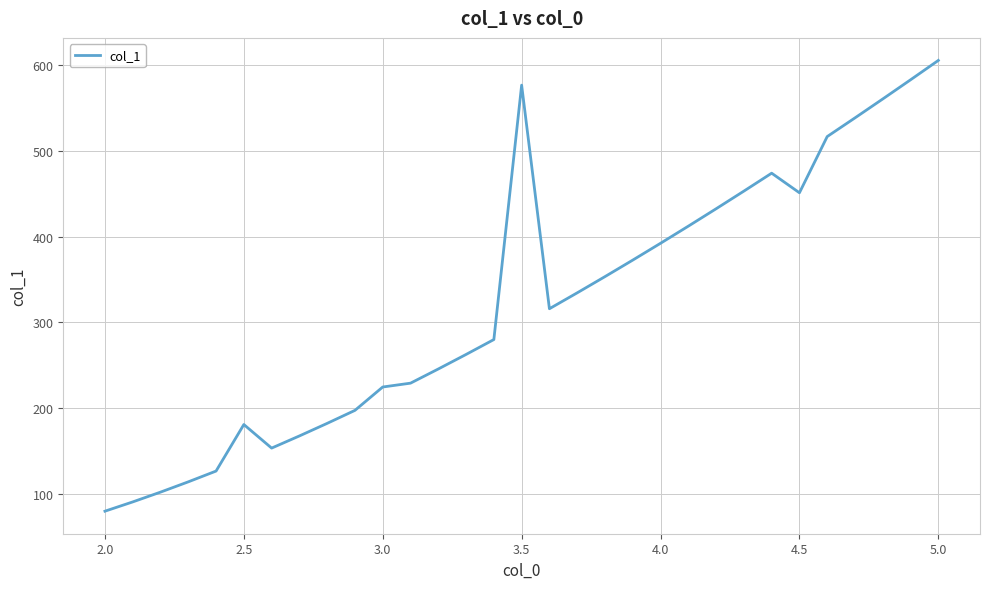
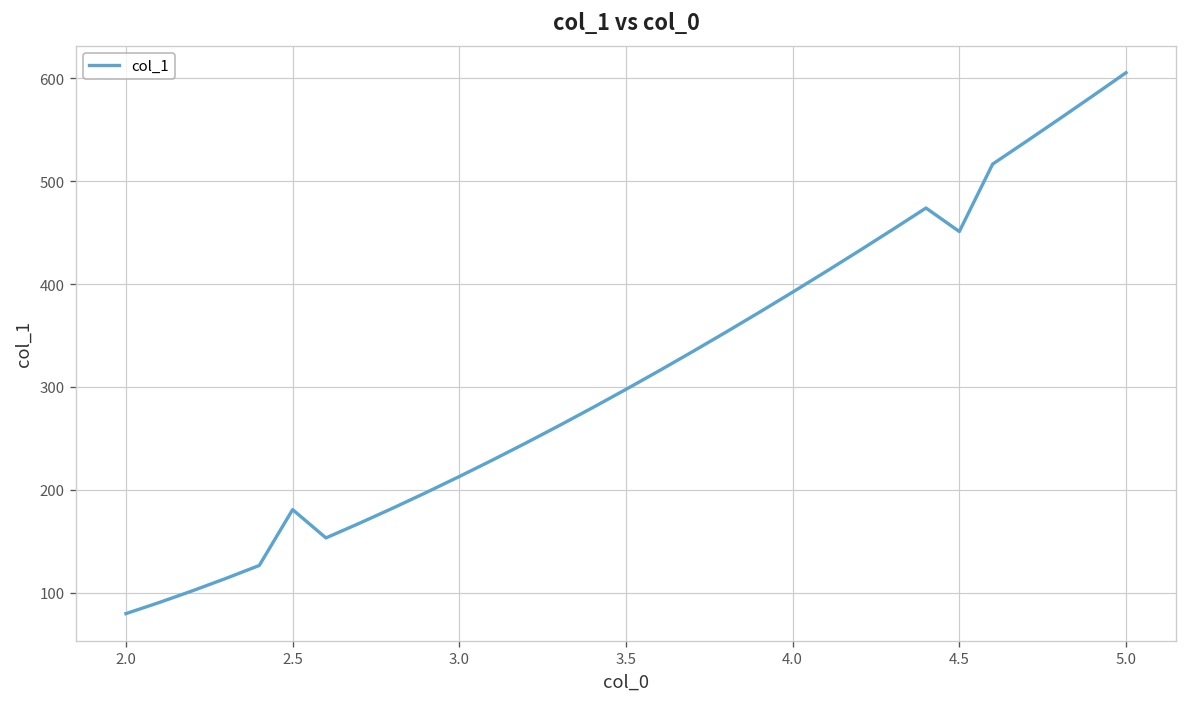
  {
    "2.0": 80,
    "2.5": 180,
-   "3.0": 220,
-   "3.5": 580,
+   "3.0": 210,
+   "3.5": 300,
    "4.0": 390,
    "4.5": 450,
    "5.0": 610
  }
